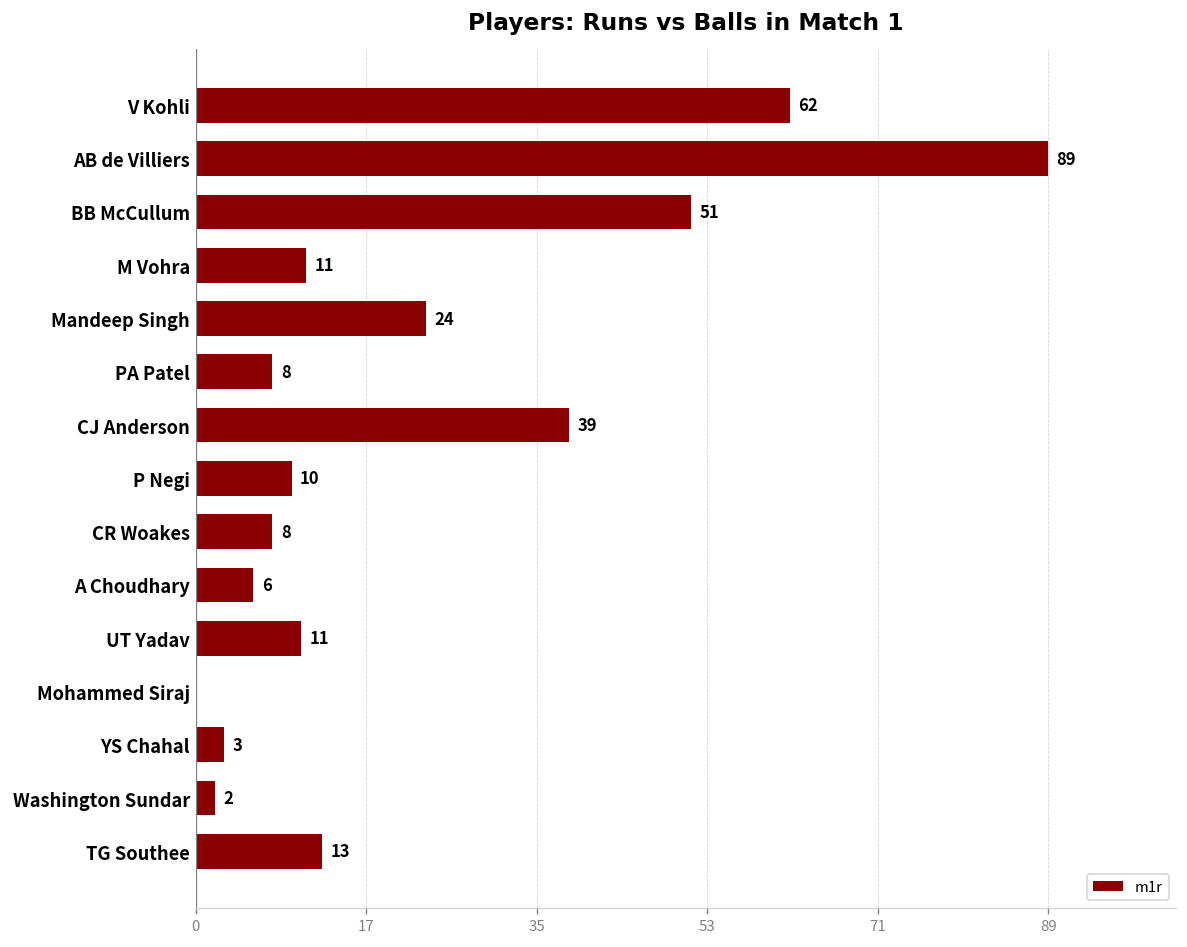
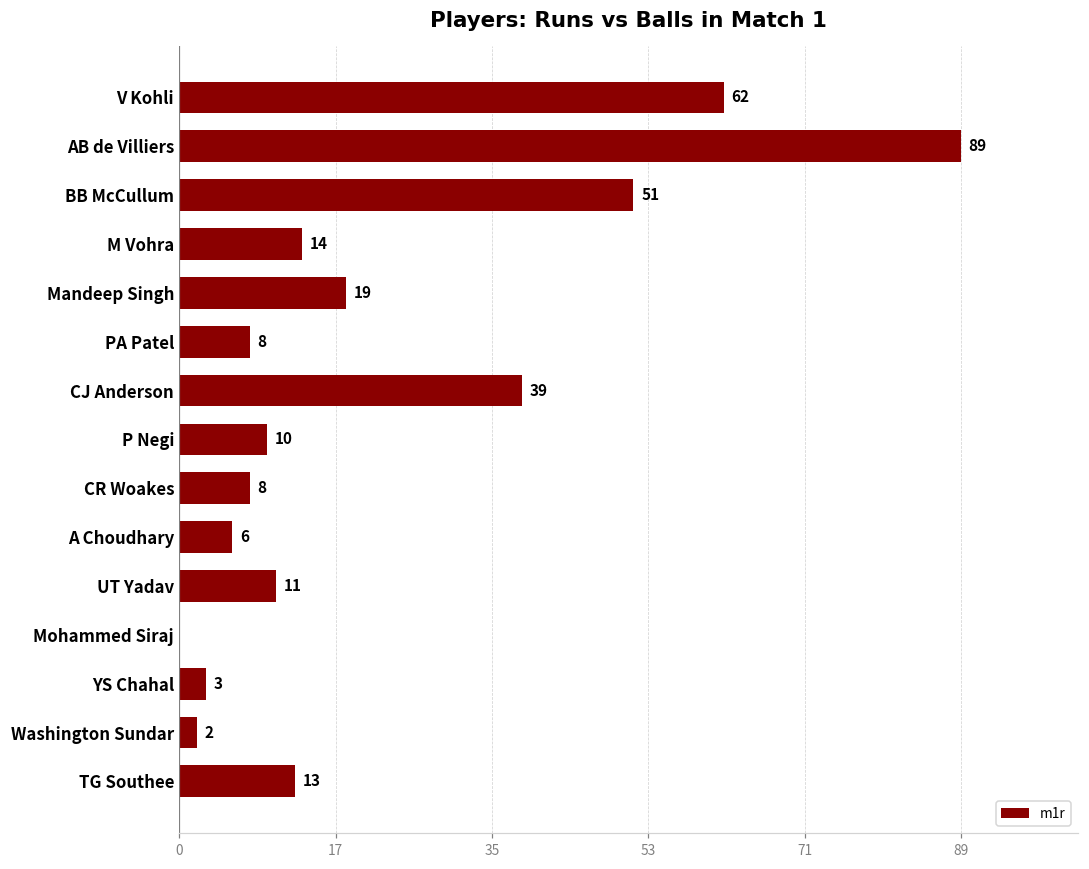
  {
    "V Kohli": 62,
    "AB de Villiers": 89,
-   "M Vohra": 11,
-   "Mandeep Singh": 24,
+   "M Vohra": 14,
+   "Mandeep Singh": 19,
    "PA Patel": 8,
    "CJ Anderson": 39,
    "P Negi": 10,
    "CR Woakes": 8,
    "A Choudhary": 6,
    "UT Yadav": 11,
    "YS Chahal": 3,
    "Washington Sundar": 2,
    "TG Southee": 13
  }
